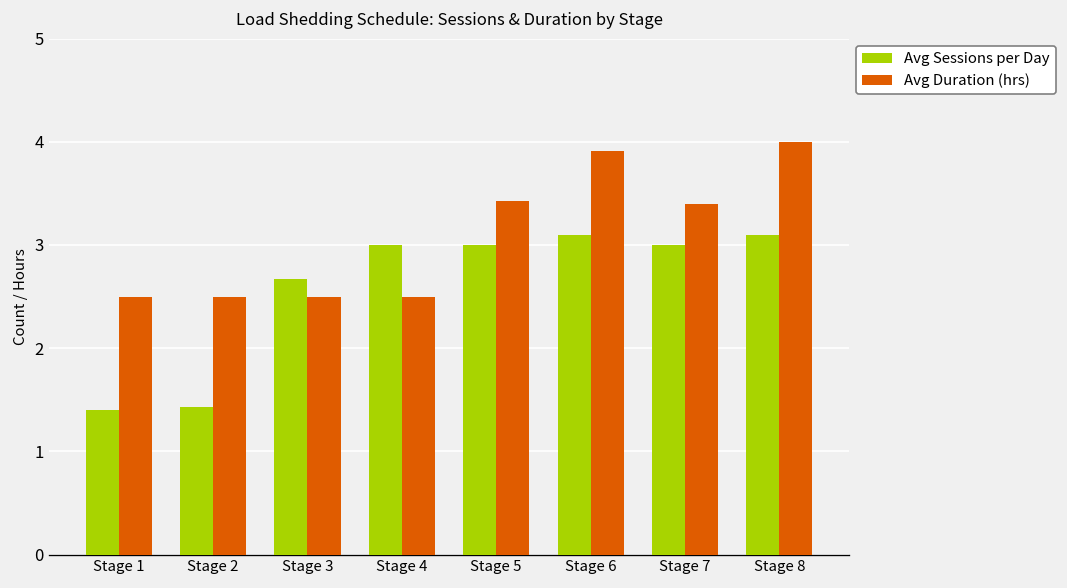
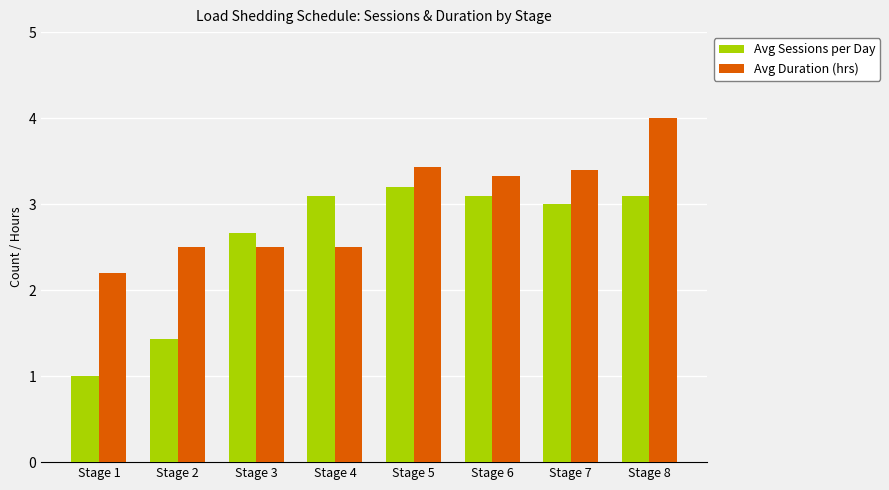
  {
    "Avg Sessions per Day": {
-     "Stage 1": 1.4,
+     "Stage 1": 1.0,
      "Stage 2": 1.4,
      "Stage 3": 2.7,
-     "Stage 4": 3.0,
-     "Stage 5": 3.0,
+     "Stage 4": 3.1,
+     "Stage 5": 3.2,
      "Stage 6": 3.1,
      "Stage 7": 3.0,
      "Stage 8": 3.1
    },
    "Avg Duration (hrs)": {
-     "Stage 1": 2.5,
+     "Stage 1": 2.2,
      "Stage 2": 2.5,
      "Stage 3": 2.5,
      "Stage 4": 2.5,
      "Stage 5": 3.4,
-     "Stage 6": 3.9,
+     "Stage 6": 3.3,
      "Stage 7": 3.4,
      "Stage 8": 4.0
    }
  }
